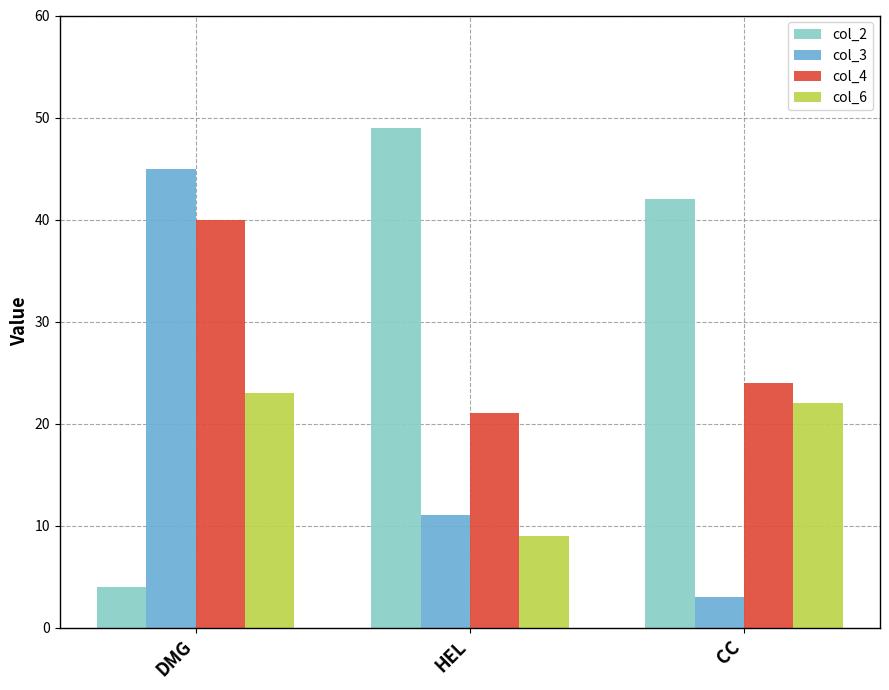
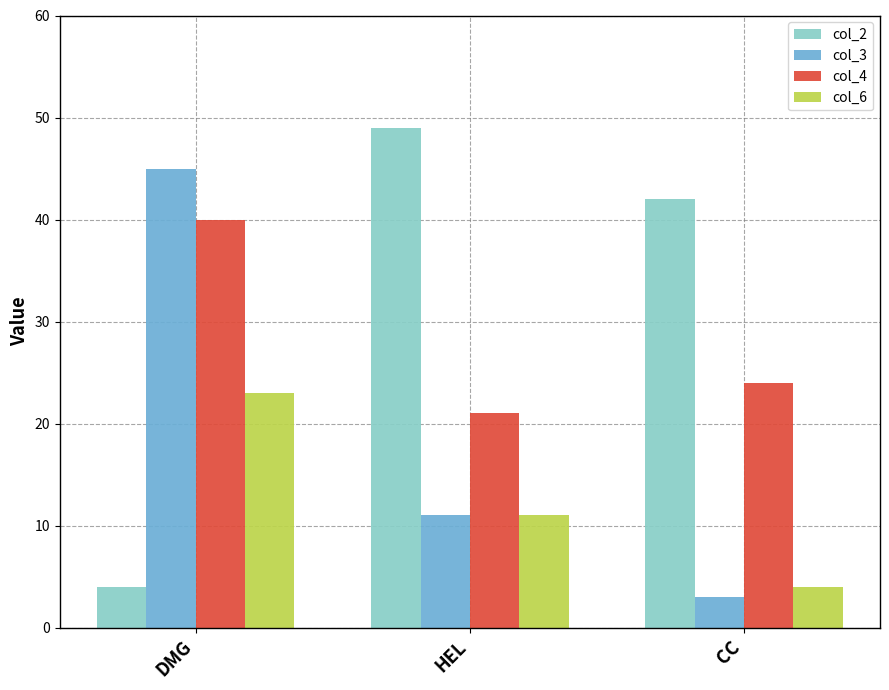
  {
    "col_4": {
      "DMG": 40,
      "HEL": 21,
      "CC": 24
    },
    "col_6": {
      "DMG": 23,
-     "HEL": 9,
-     "CC": 22
+     "HEL": 11,
+     "CC": 4
    }
  }
